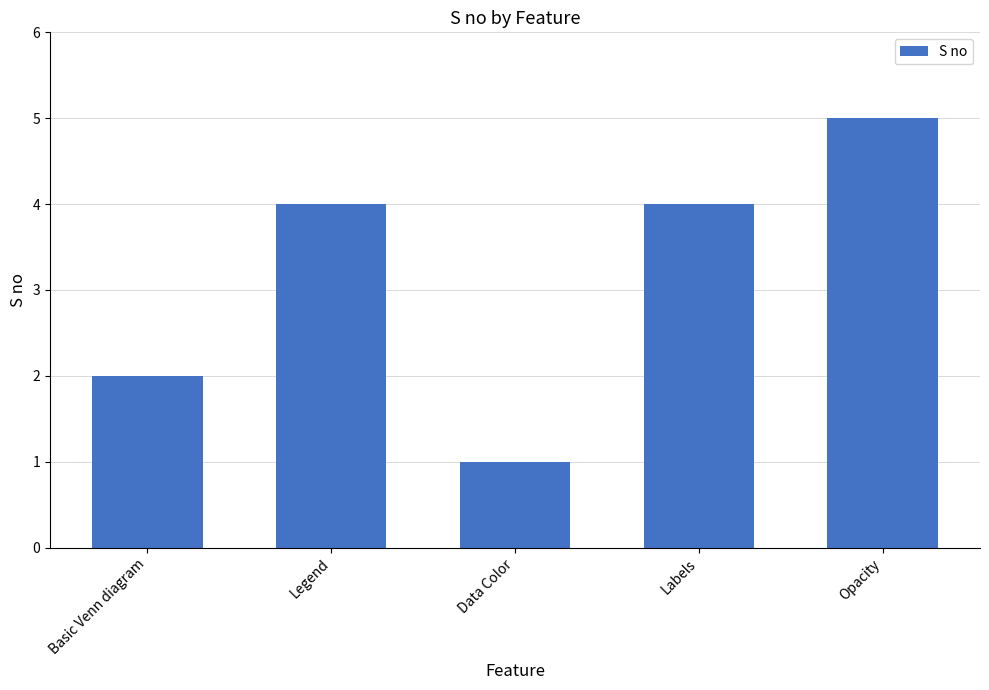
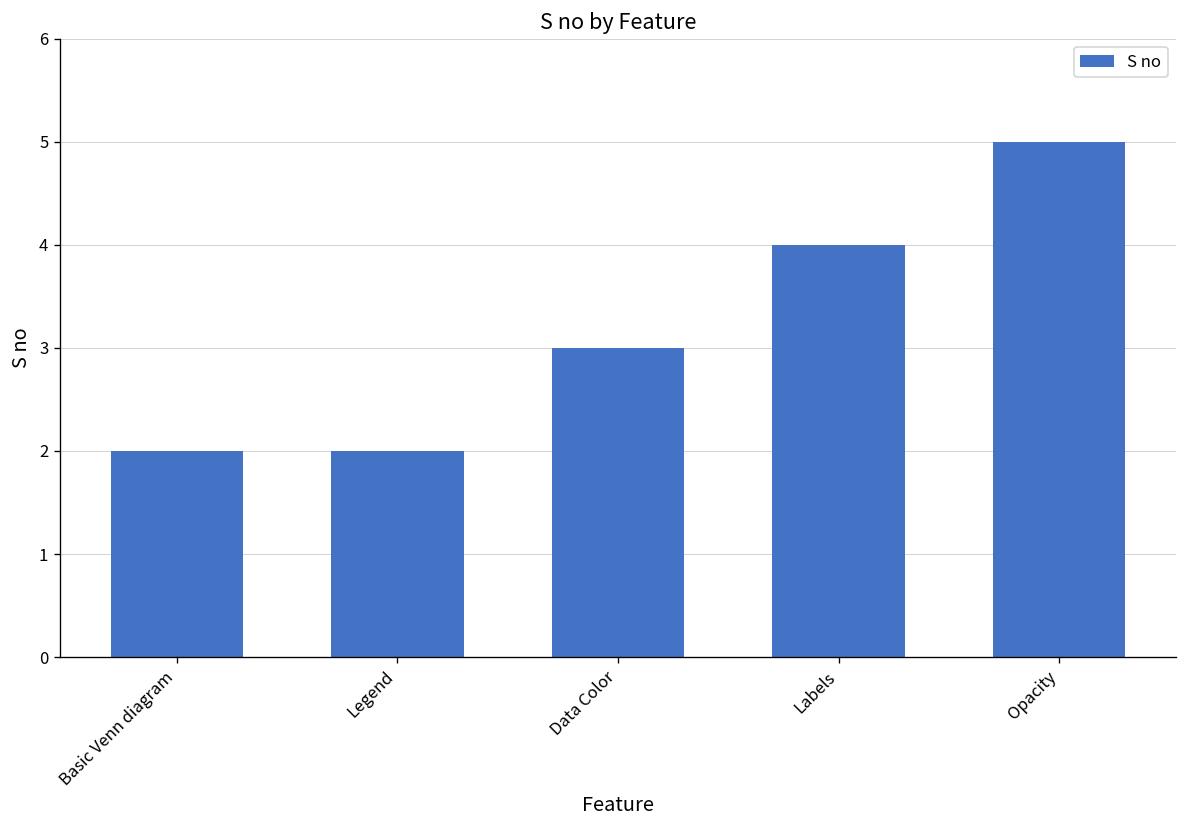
  {
    "Basic Venn diagram": 2,
-   "Legend": 4,
-   "Data Color": 1,
+   "Legend": 2,
+   "Data Color": 3,
    "Labels": 4,
    "Opacity": 5
  }
